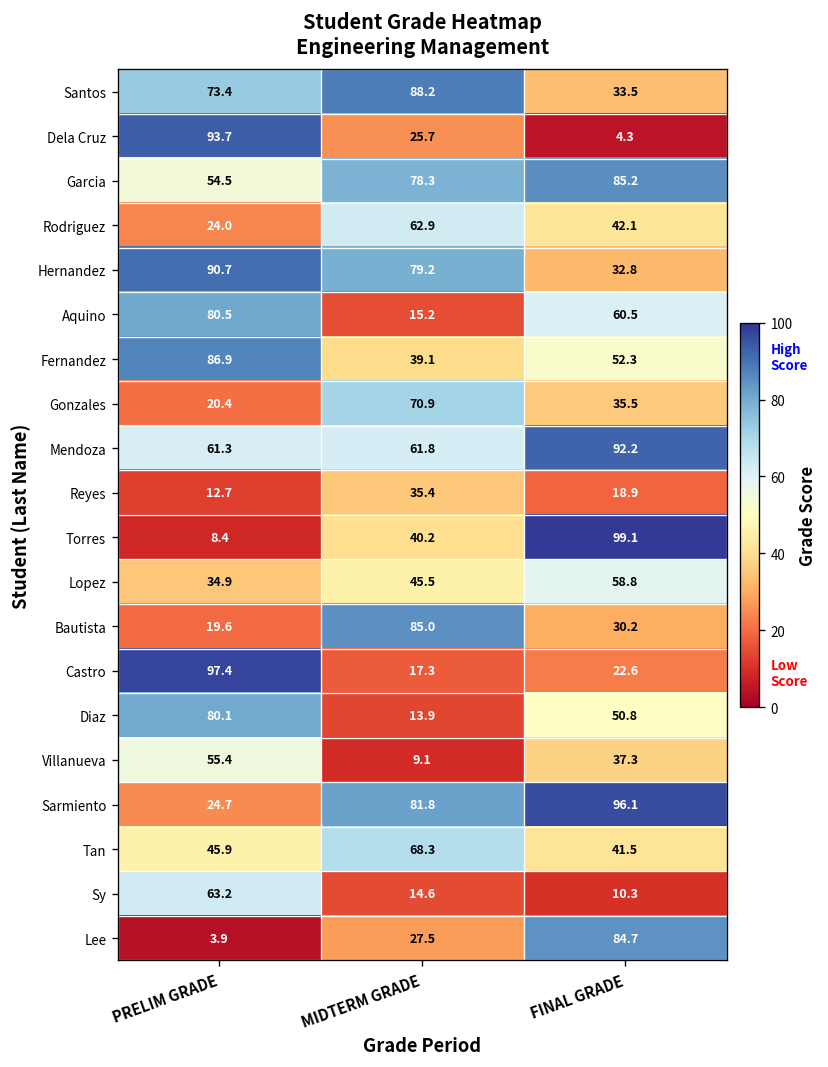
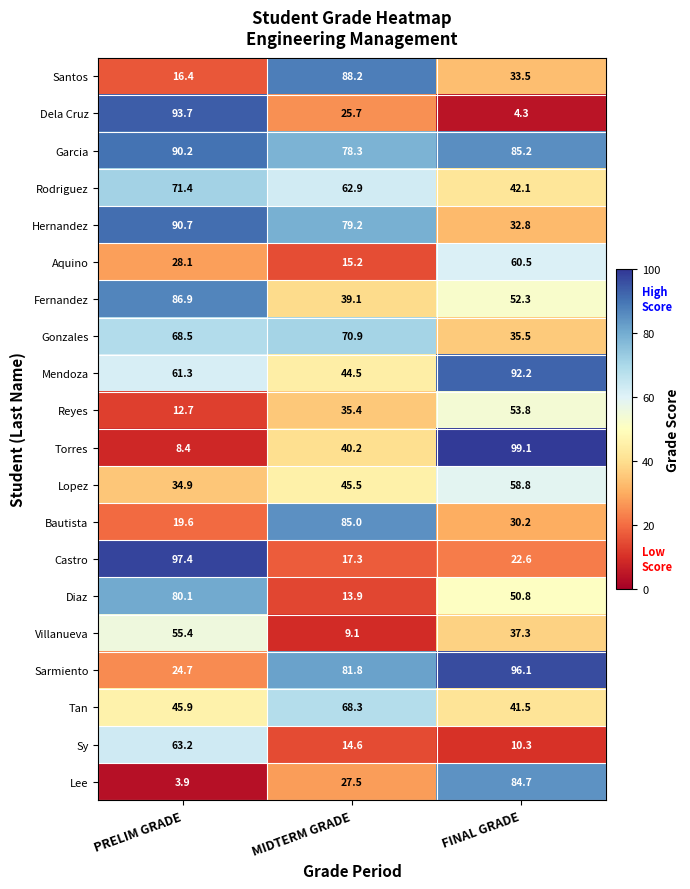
  {
    "Santos": {
-     "PRELIM GRADE": 73.4,
+     "PRELIM GRADE": 16.4,
      "MIDTERM GRADE": 88.2,
      "FINAL GRADE": 33.5
    },
    "Dela Cruz": {
      "PRELIM GRADE": 93.7,
      "MIDTERM GRADE": 25.7,
      "FINAL GRADE": 4.3
    },
    "Garcia": {
-     "PRELIM GRADE": 54.5,
+     "PRELIM GRADE": 90.2,
      "MIDTERM GRADE": 78.3,
      "FINAL GRADE": 85.2
    },
    "Rodriguez": {
-     "PRELIM GRADE": 24.0,
+     "PRELIM GRADE": 71.4,
      "MIDTERM GRADE": 62.9,
      "FINAL GRADE": 42.1
    },
    "Hernandez": {
      "PRELIM GRADE": 90.7,
      "MIDTERM GRADE": 79.2,
      "FINAL GRADE": 32.8
    },
    "Aquino": {
-     "PRELIM GRADE": 80.5,
+     "PRELIM GRADE": 28.1,
      "MIDTERM GRADE": 15.2,
      "FINAL GRADE": 60.5
    },
    "Fernandez": {
      "PRELIM GRADE": 86.9,
      "MIDTERM GRADE": 39.1,
      "FINAL GRADE": 52.3
    },
    "Gonzales": {
-     "PRELIM GRADE": 20.4,
+     "PRELIM GRADE": 68.5,
      "MIDTERM GRADE": 70.9,
      "FINAL GRADE": 35.5
    },
    "Mendoza": {
      "PRELIM GRADE": 61.3,
-     "MIDTERM GRADE": 61.8,
+     "MIDTERM GRADE": 44.5,
      "FINAL GRADE": 92.2
    },
    "Reyes": {
      "PRELIM GRADE": 12.7,
      "MIDTERM GRADE": 35.4,
-     "FINAL GRADE": 18.9
+     "FINAL GRADE": 53.8
    },
    "Torres": {
      "PRELIM GRADE": 8.4,
      "MIDTERM GRADE": 40.2,
      "FINAL GRADE": 99.1
    },
    "Lopez": {
      "PRELIM GRADE": 34.9,
      "MIDTERM GRADE": 45.5,
      "FINAL GRADE": 58.8
    },
    "Bautista": {
      "PRELIM GRADE": 19.6,
      "MIDTERM GRADE": 85.0,
      "FINAL GRADE": 30.2
    },
    "Castro": {
      "PRELIM GRADE": 97.4,
      "MIDTERM GRADE": 17.3,
      "FINAL GRADE": 22.6
    },
    "Diaz": {
      "PRELIM GRADE": 80.1,
      "MIDTERM GRADE": 13.9,
      "FINAL GRADE": 50.8
    },
    "Villanueva": {
      "PRELIM GRADE": 55.4,
      "MIDTERM GRADE": 9.1,
      "FINAL GRADE": 37.3
    },
    "Sarmiento": {
      "PRELIM GRADE": 24.7,
      "MIDTERM GRADE": 81.8,
      "FINAL GRADE": 96.1
    },
    "Tan": {
      "PRELIM GRADE": 45.9,
      "MIDTERM GRADE": 68.3,
      "FINAL GRADE": 41.5
    },
    "Sy": {
      "PRELIM GRADE": 63.2,
      "MIDTERM GRADE": 14.6,
      "FINAL GRADE": 10.3
    },
    "Lee": {
      "PRELIM GRADE": 3.9,
      "MIDTERM GRADE": 27.5,
      "FINAL GRADE": 84.7
    }
  }
